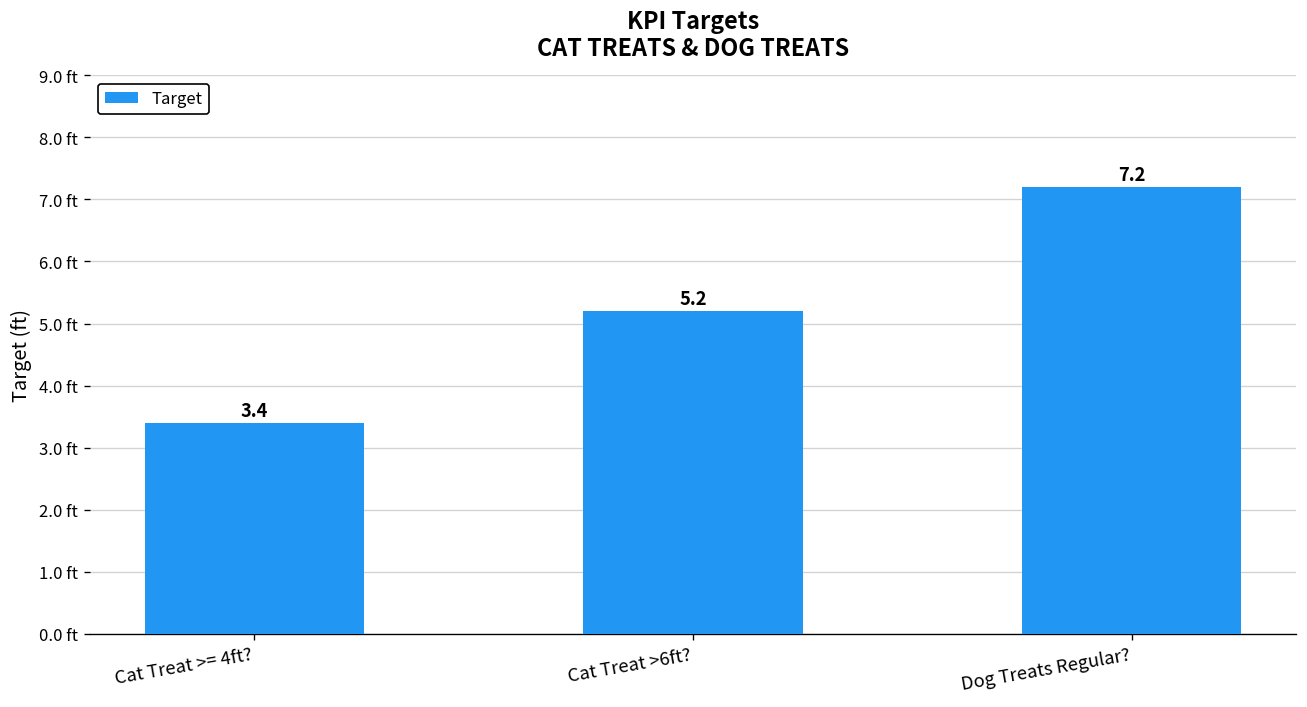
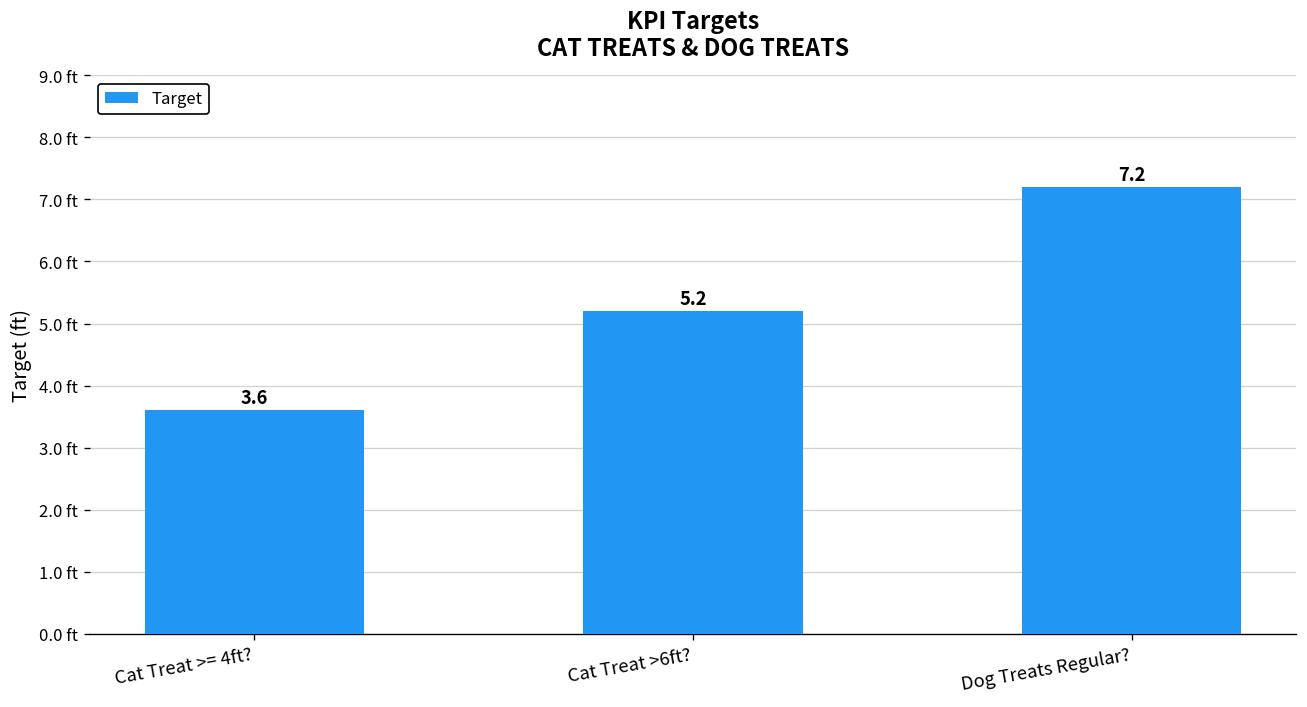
  {
-   "Cat Treat >= 4ft?": 3.4,
+   "Cat Treat >= 4ft?": 3.6,
    "Cat Treat >6ft?": 5.2,
    "Dog Treats Regular?": 7.2
  }
